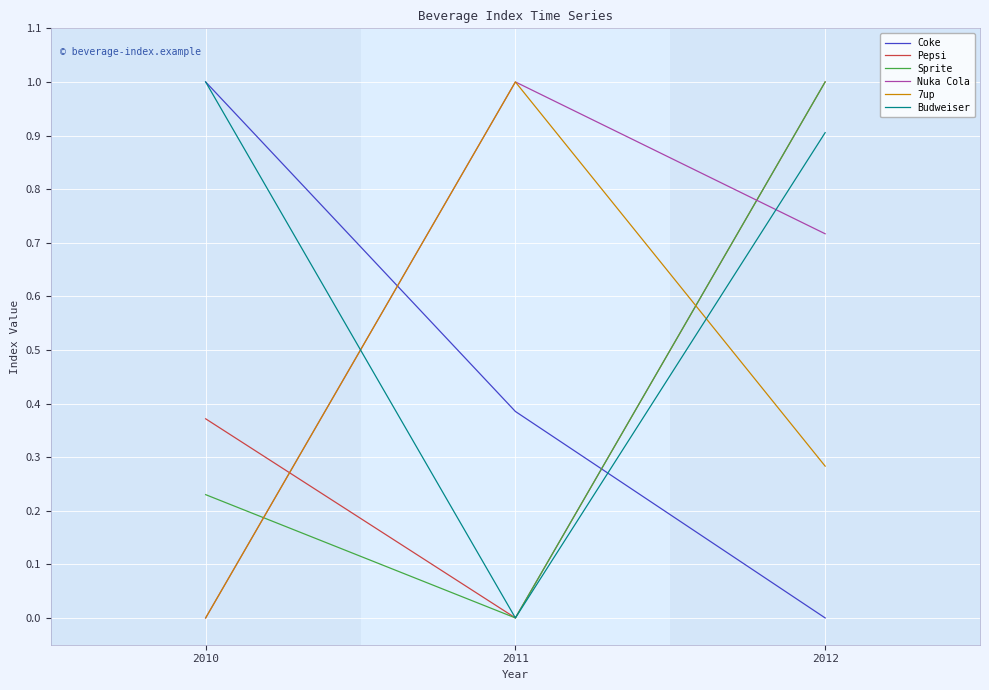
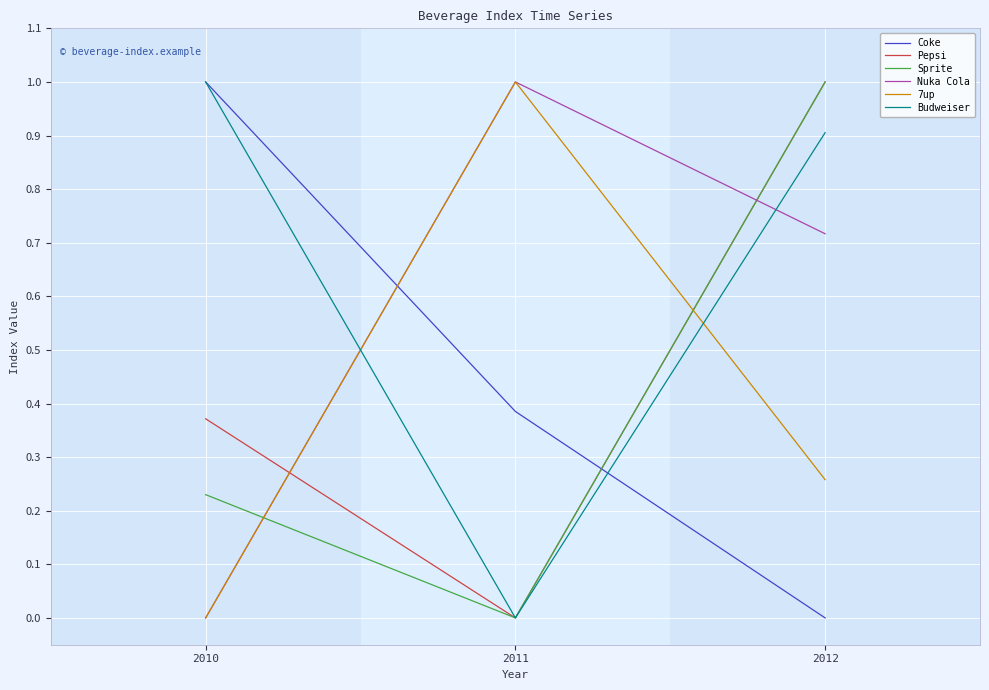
  {
    "Coke": {
      "2011": 0.39,
      "2012": 0.00
    },
    "Pepsi": {
      "2010": 0.37
    },
    "Sprite": {
      "2010": 0.23
    },
    "Nuka Cola": {
      "2012": 0.72
    },
    "7up": {
-     "2012": 0.28
+     "2012": 0.26
    },
    "Budweiser": {
      "2012": 0.91
    }
  }
